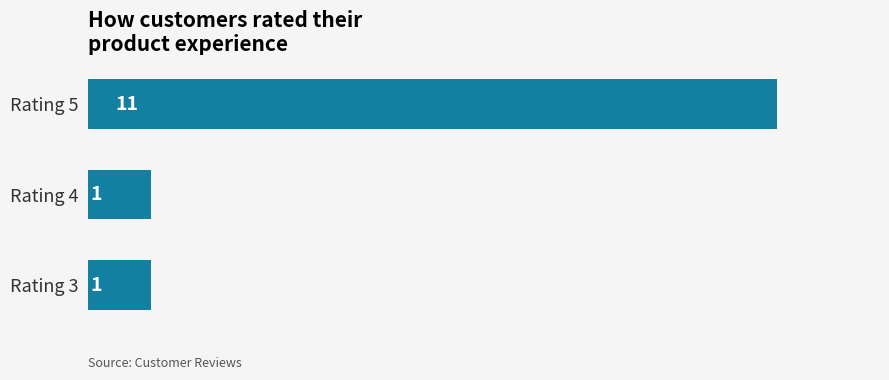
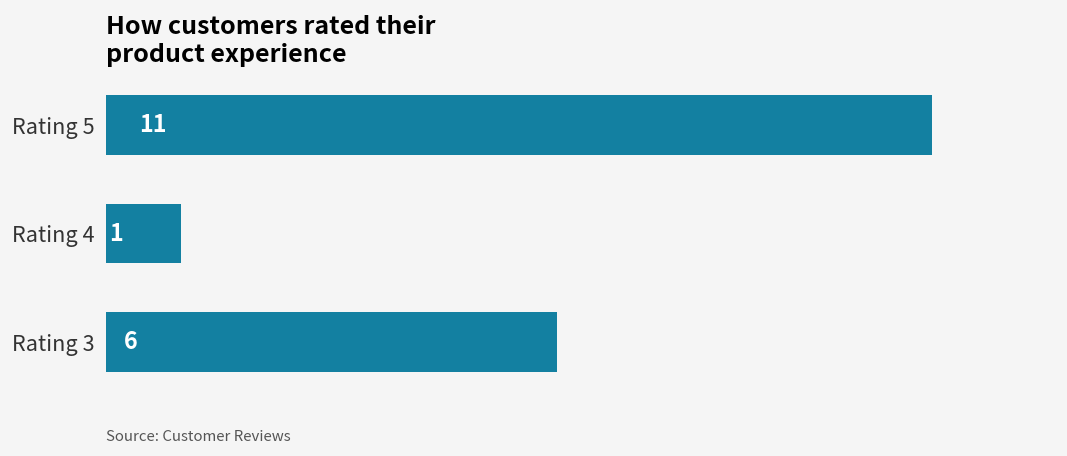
  {
    "Rating 5": 11,
    "Rating 4": 1,
-   "Rating 3": 1
+   "Rating 3": 6
  }
